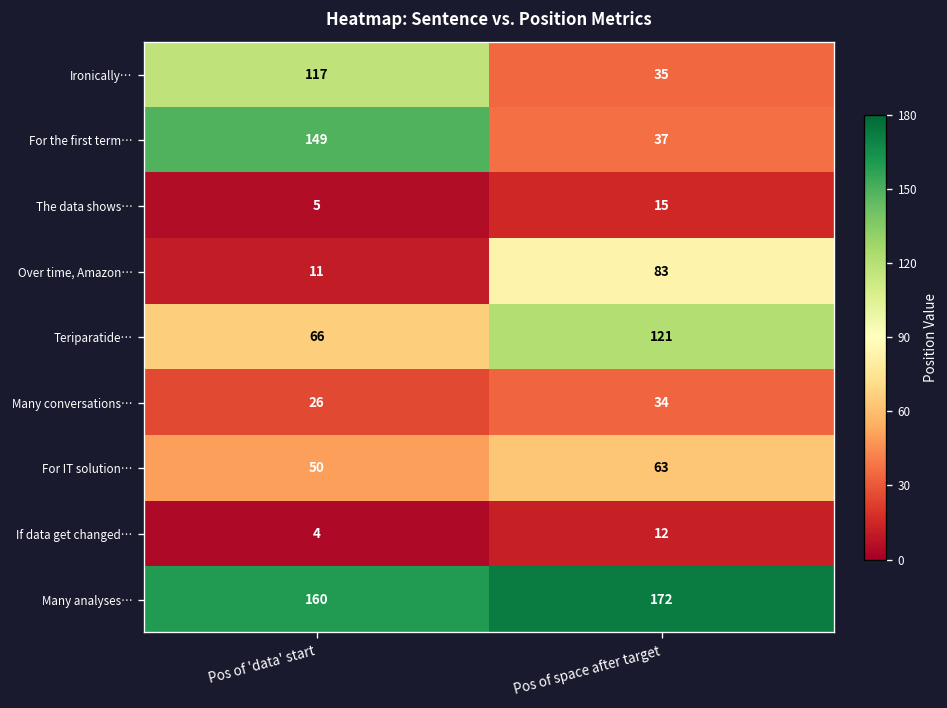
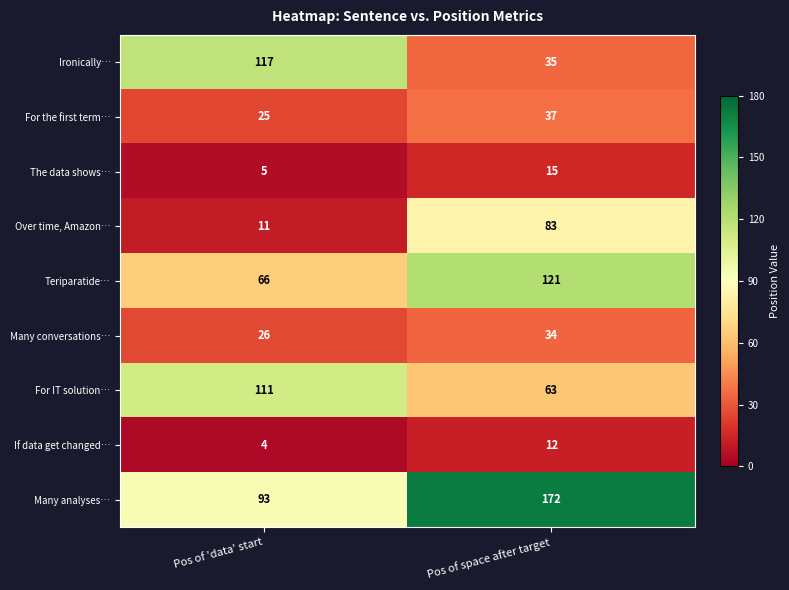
  {
    "Ironically…": {
      "Pos of 'data' start": 117,
      "Pos of space after target": 35
    },
    "For the first term…": {
-     "Pos of 'data' start": 149,
+     "Pos of 'data' start": 25,
      "Pos of space after target": 37
    },
    "The data shows…": {
      "Pos of 'data' start": 5,
      "Pos of space after target": 15
    },
    "Over time, Amazon…": {
      "Pos of 'data' start": 11,
      "Pos of space after target": 83
    },
    "Teriparatide…": {
      "Pos of 'data' start": 66,
      "Pos of space after target": 121
    },
    "Many conversations…": {
      "Pos of 'data' start": 26,
      "Pos of space after target": 34
    },
    "For IT solution…": {
-     "Pos of 'data' start": 50,
+     "Pos of 'data' start": 111,
      "Pos of space after target": 63
    },
    "If data get changed…": {
      "Pos of 'data' start": 4,
      "Pos of space after target": 12
    },
    "Many analyses…": {
-     "Pos of 'data' start": 160,
+     "Pos of 'data' start": 93,
      "Pos of space after target": 172
    }
  }
